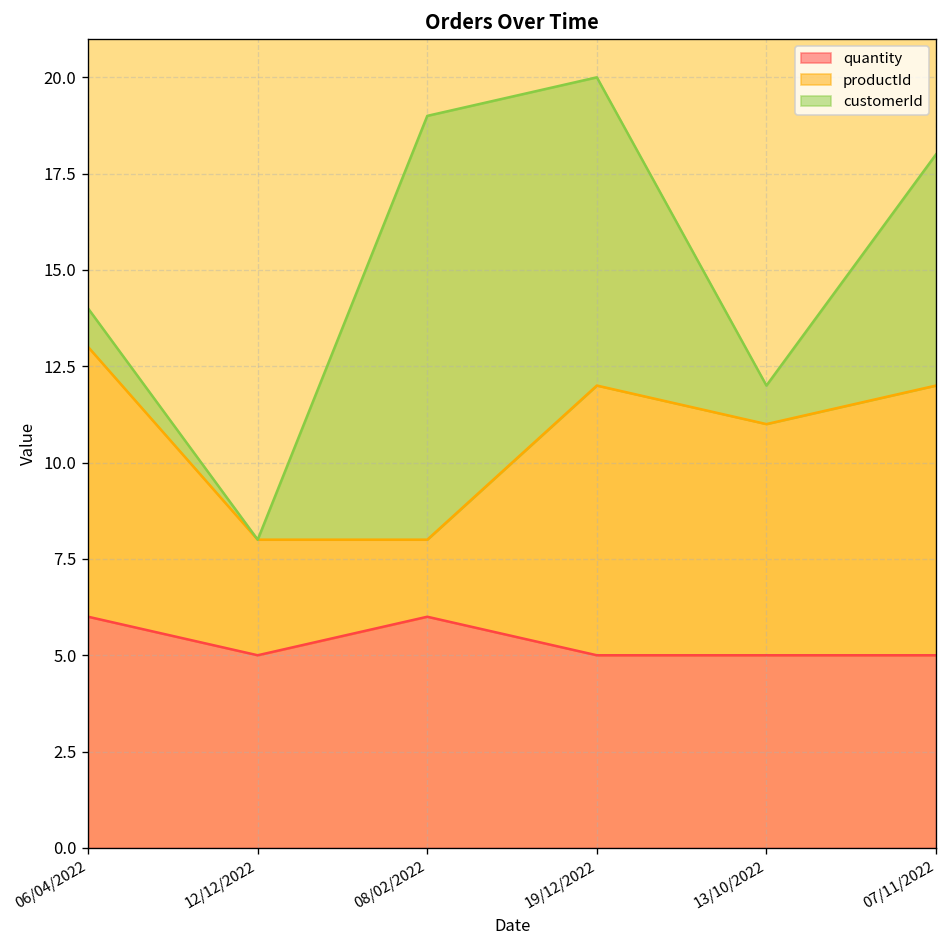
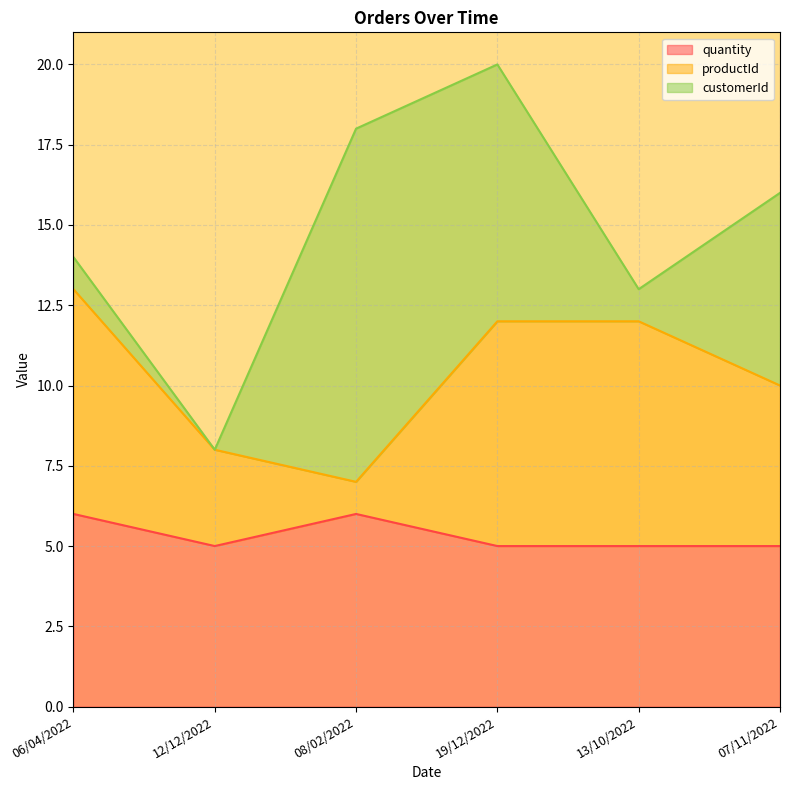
  {
    "quantity": {
      "06/04/2022": 6,
      "12/12/2022": 5,
      "08/02/2022": 6,
      "19/12/2022": 5,
      "13/10/2022": 5,
      "07/11/2022": 5
    },
    "productId": {
      "06/04/2022": 7,
-     "08/02/2022": 2,
+     "08/02/2022": 1,
      "19/12/2022": 7,
-     "13/10/2022": 6,
-     "07/11/2022": 7
+     "13/10/2022": 7,
+     "07/11/2022": 5
    },
    "customerId": {
      "06/04/2022": 1,
      "08/02/2022": 11,
      "19/12/2022": 8,
      "13/10/2022": 1,
      "07/11/2022": 6
    }
  }
